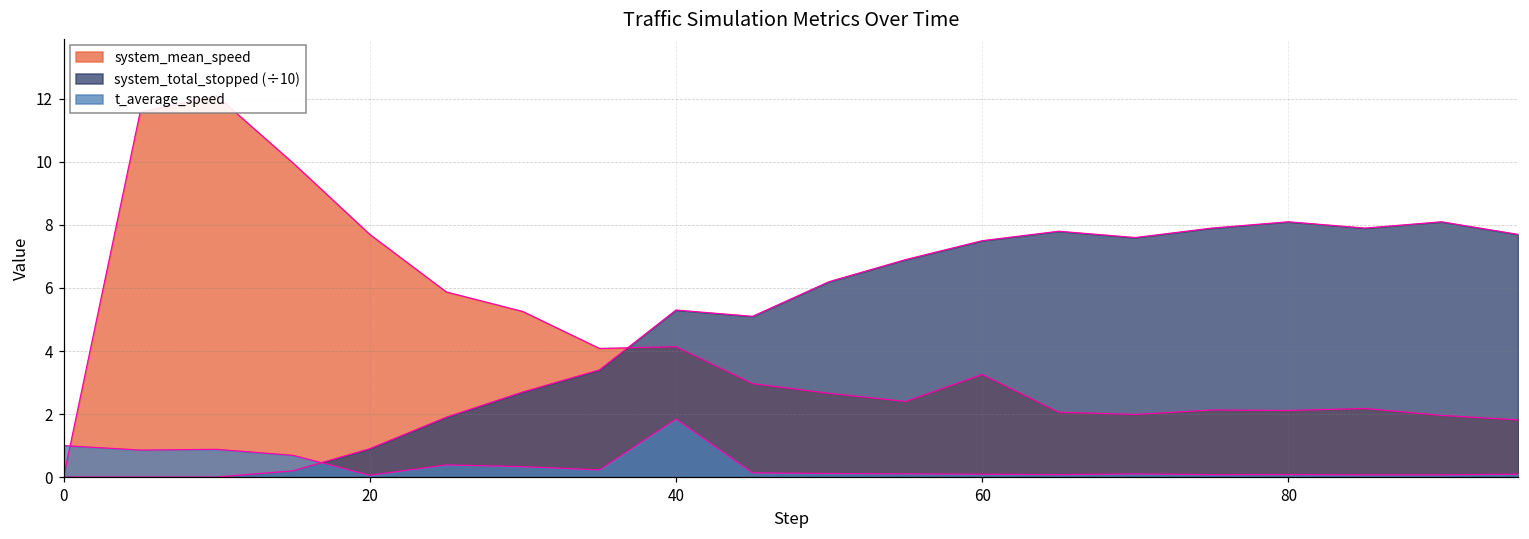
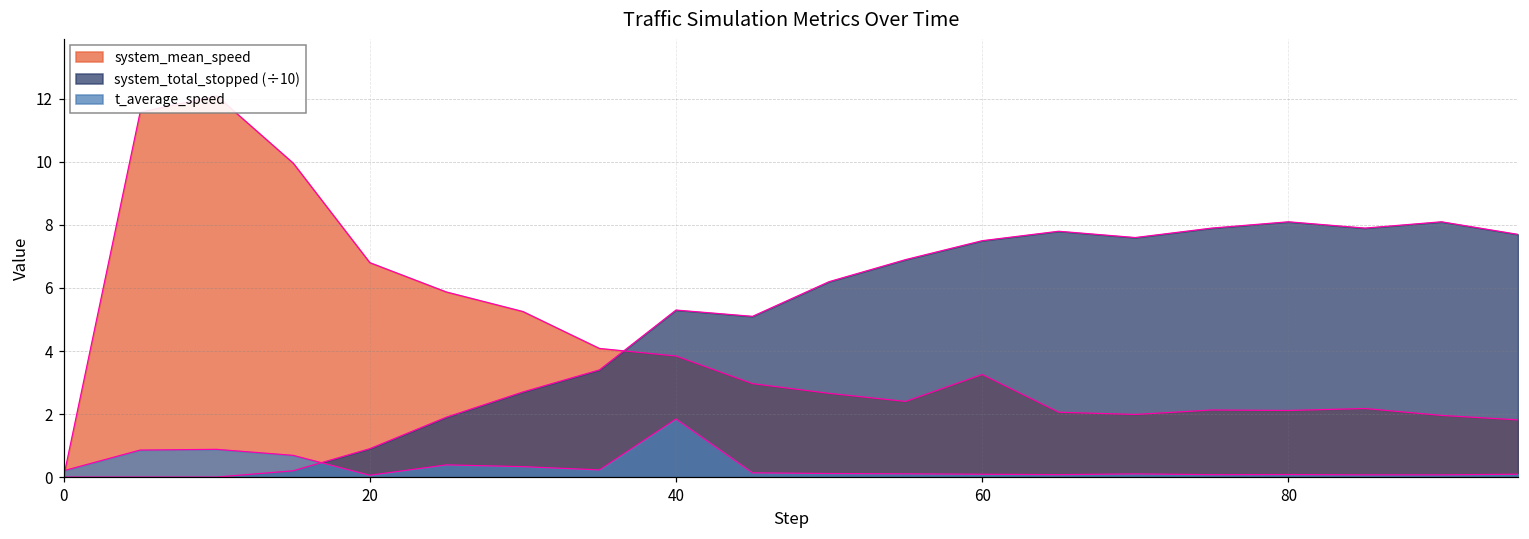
  {
    "system_mean_speed": {
-     "20": 7.7,
-     "40": 4.1,
+     "20": 6.8,
+     "40": 3.8,
      "60": 3.3,
      "80": 2.1
    },
    "system_total_stopped (÷10)": {
      "20": 0.9,
      "40": 5.3,
      "60": 7.5,
      "80": 8.1
    },
    "t_average_speed": {
-     "0": 1.0,
+     "0": 0.2,
      "20": 0.1,
      "40": 1.8,
      "60": 0.1,
      "80": 0.1
    }
  }
